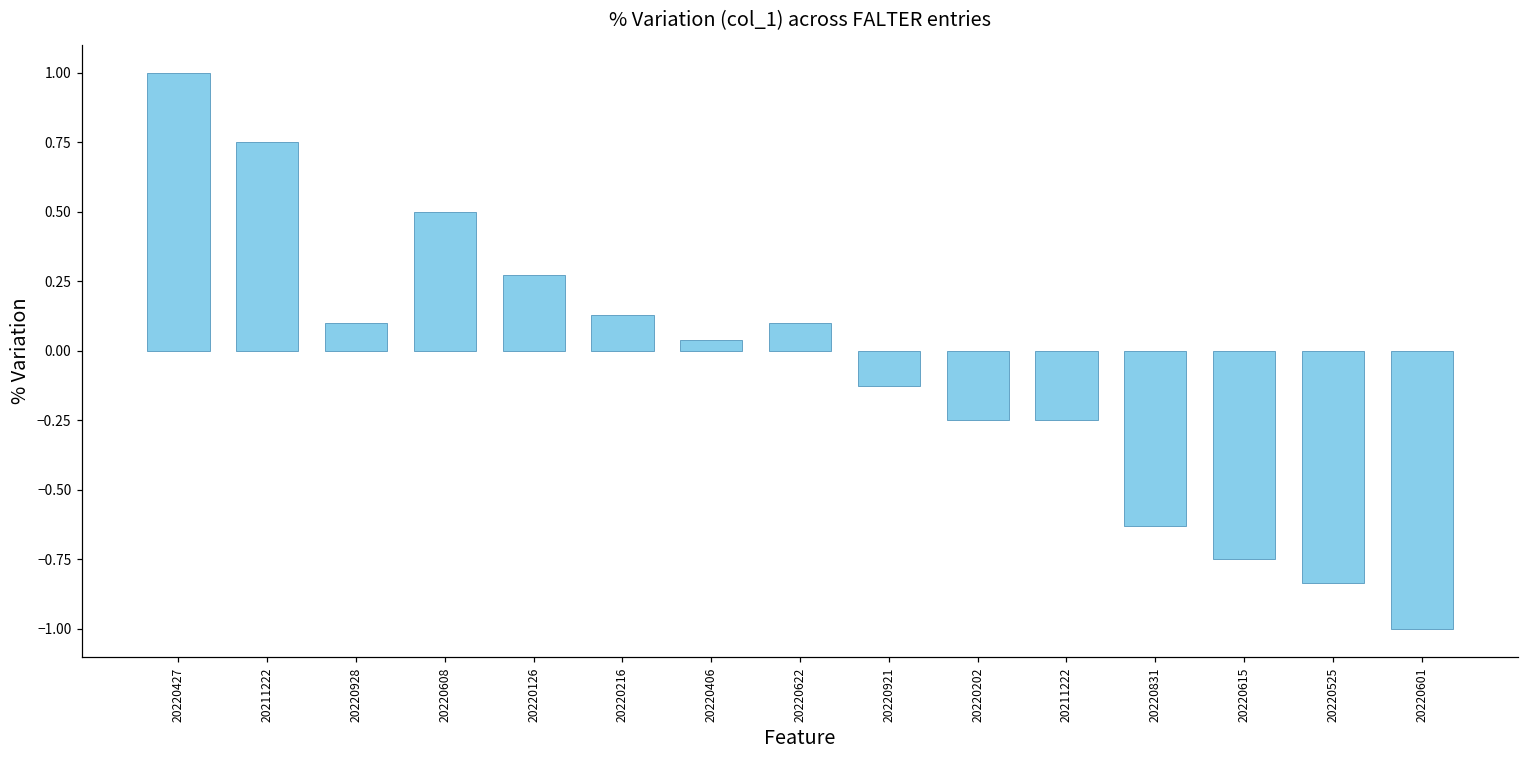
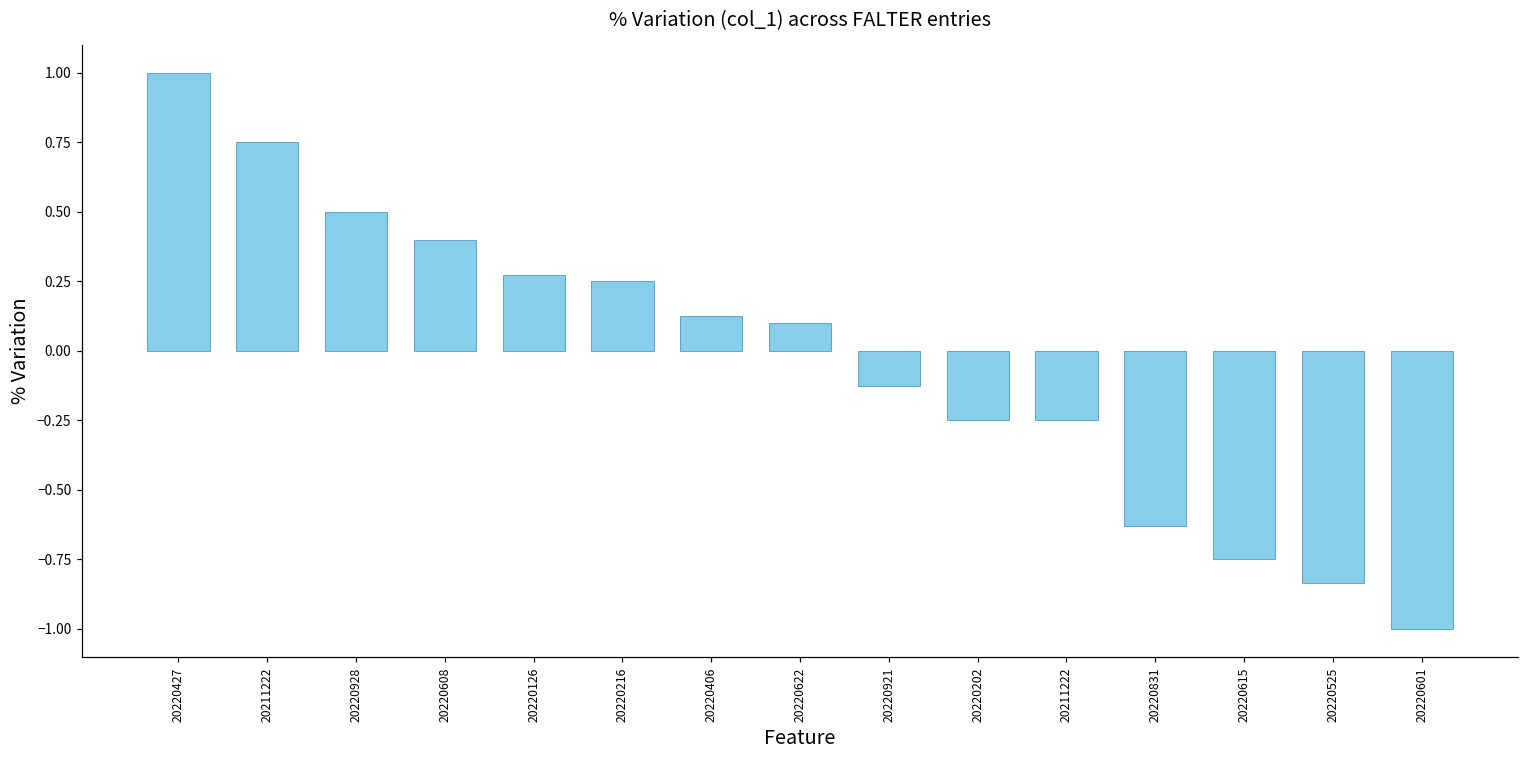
  {
    "20220427": 1.00,
-   "20220928": 0.1,
-   "20220608": 0.5,
+   "20220928": 0.5,
+   "20220608": 0.4,
    "20220126": 0.27,
-   "20220216": 0.13,
-   "20220406": 0.04,
+   "20220216": 0.25,
+   "20220406": 0.13,
    "20220622": 0.10,
    "20220921": -0.13,
    "20220202": -0.25,
    "20220831": -0.63,
    "20220615": -0.75,
    "20220525": -0.83,
    "20220601": -1.00
  }
